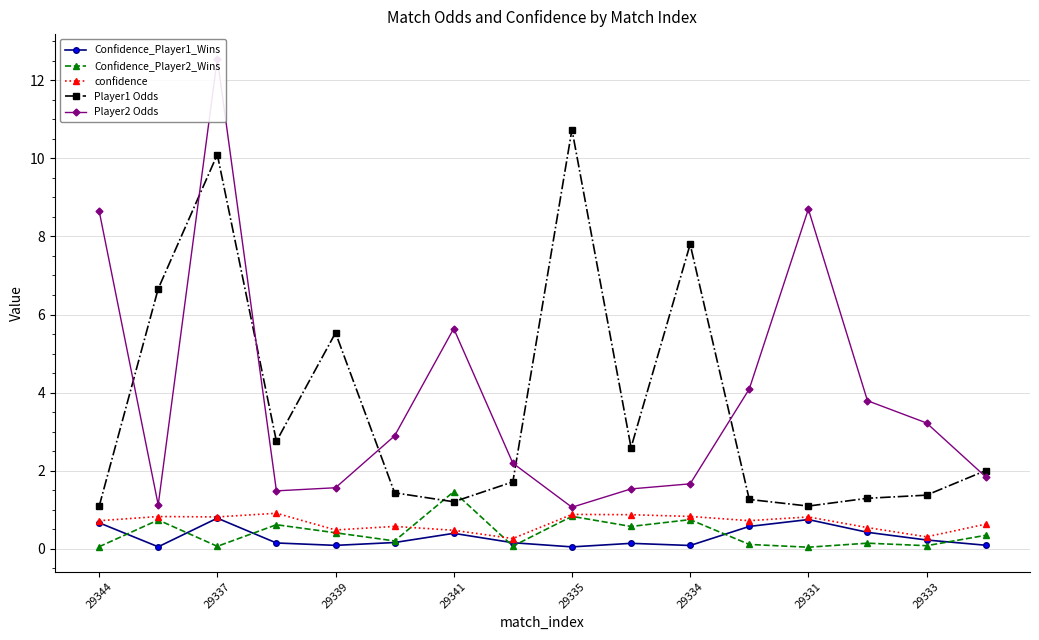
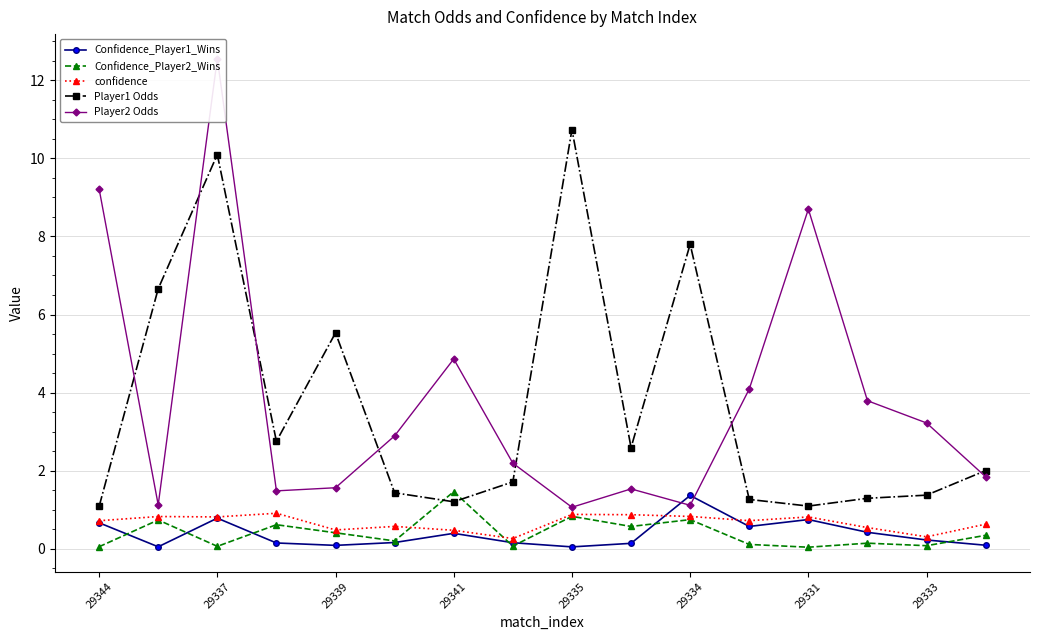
  {
    "Confidence_Player1_Wins": {
      "29339": 0.1,
      "29341": 0.4,
      "29335": 0.0,
-     "29334": 0.1,
+     "29334": 1.4,
      "29331": 0.7,
      "29333": 0.2
    },
    "Confidence_Player2_Wins": {
      "29344": 0.0,
      "29337": 0.1,
      "29339": 0.4,
      "29341": 1.5,
      "29334": 0.7,
      "29331": 0.0,
      "29333": 0.1
    },
    "confidence": {
      "29339": 0.5,
      "29341": 0.5,
      "29334": 0.8,
      "29331": 0.8,
      "29333": 0.3
    },
    "Player1 Odds": {
      "29344": 1.1,
      "29337": 10.1,
      "29339": 5.5,
      "29341": 1.2,
      "29335": 10.7,
      "29334": 7.8,
      "29331": 1.1,
      "29333": 1.4
    },
    "Player2 Odds": {
-     "29344": 8.7,
+     "29344": 9.2,
      "29339": 1.6,
-     "29341": 5.6,
+     "29341": 4.9,
      "29335": 1.1,
-     "29334": 1.7,
+     "29334": 1.1,
      "29331": 8.7,
      "29333": 3.2
    }
  }
